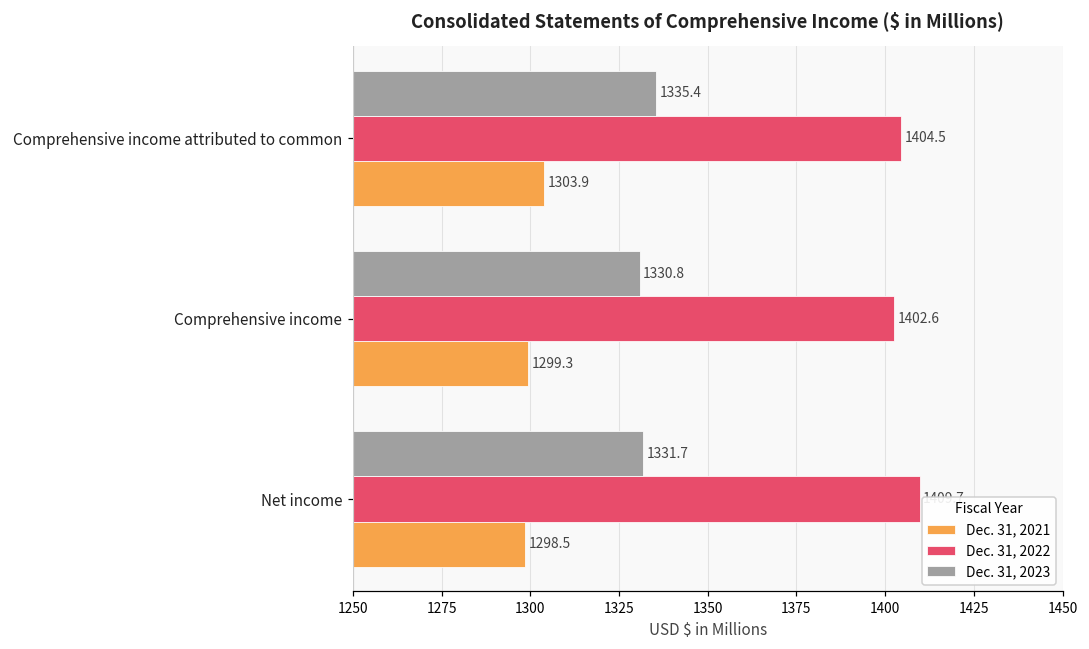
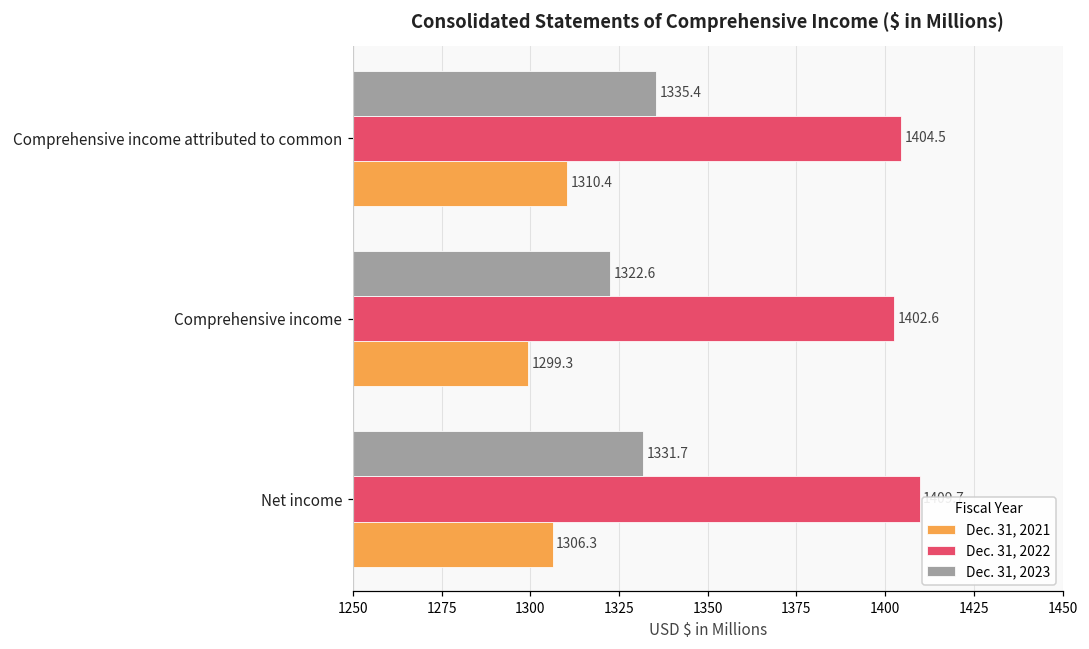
  {
    "Dec. 31, 2021": {
-     "Comprehensive income attributed to common": 1303.9,
+     "Comprehensive income attributed to common": 1310.4,
      "Comprehensive income": 1299.3,
-     "Net income": 1298.5
+     "Net income": 1306.3
    },
    "Dec. 31, 2022": {
      "Comprehensive income attributed to common": 1404.5,
      "Comprehensive income": 1402.6
    },
    "Dec. 31, 2023": {
      "Comprehensive income attributed to common": 1335.4,
-     "Comprehensive income": 1330.8,
+     "Comprehensive income": 1322.6,
      "Net income": 1331.7
    }
  }
